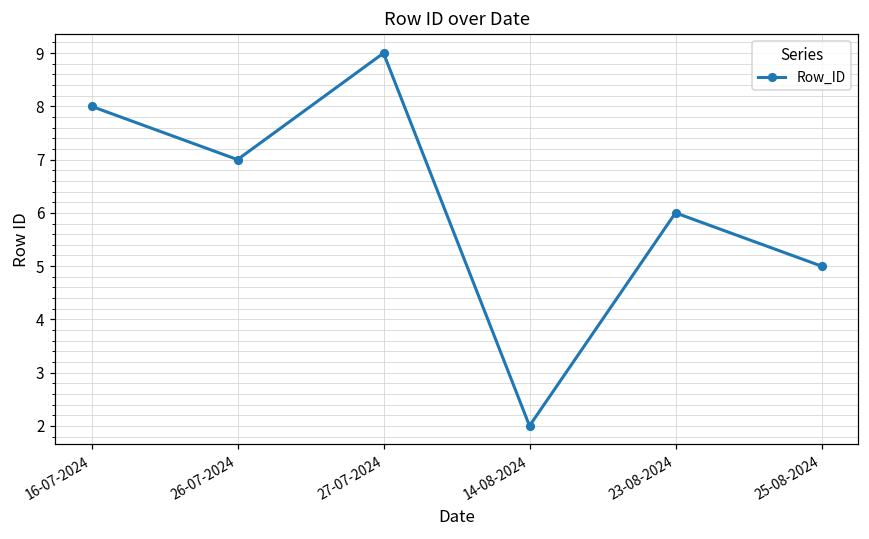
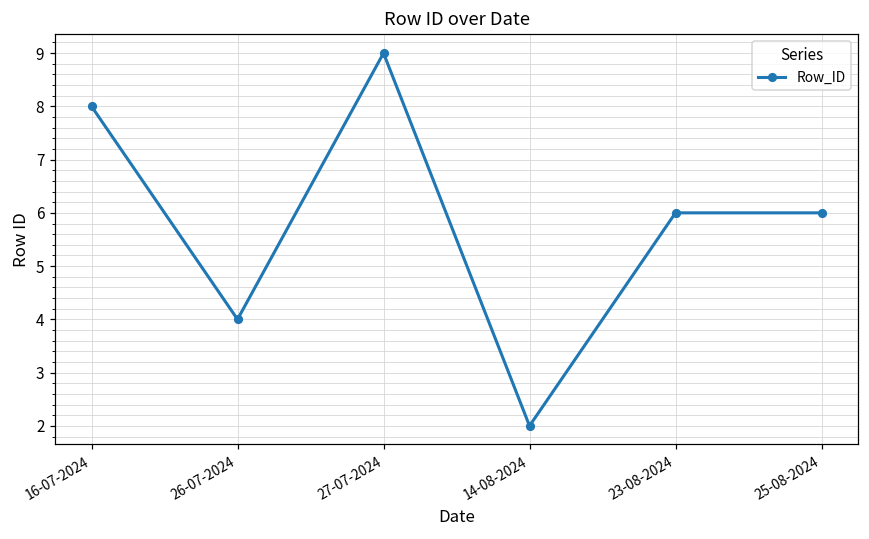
  {
    "16-07-2024": 8,
-   "26-07-2024": 7,
+   "26-07-2024": 4,
    "27-07-2024": 9,
    "14-08-2024": 2,
    "23-08-2024": 6,
-   "25-08-2024": 5
+   "25-08-2024": 6
  }
